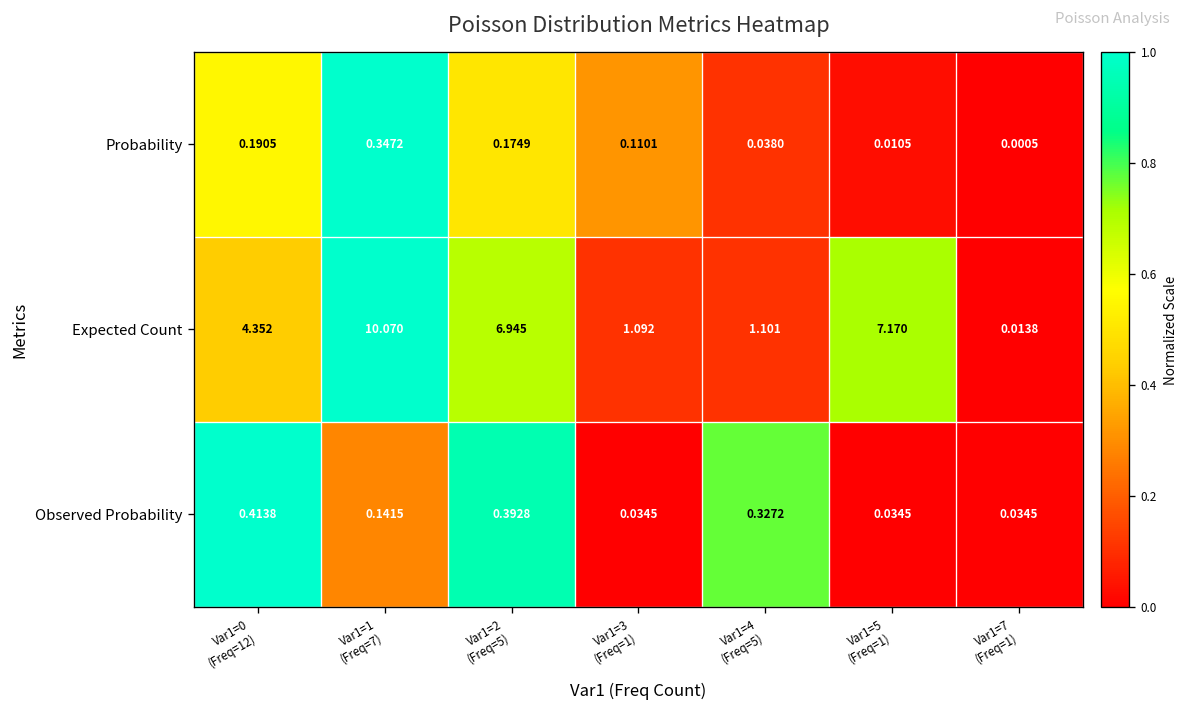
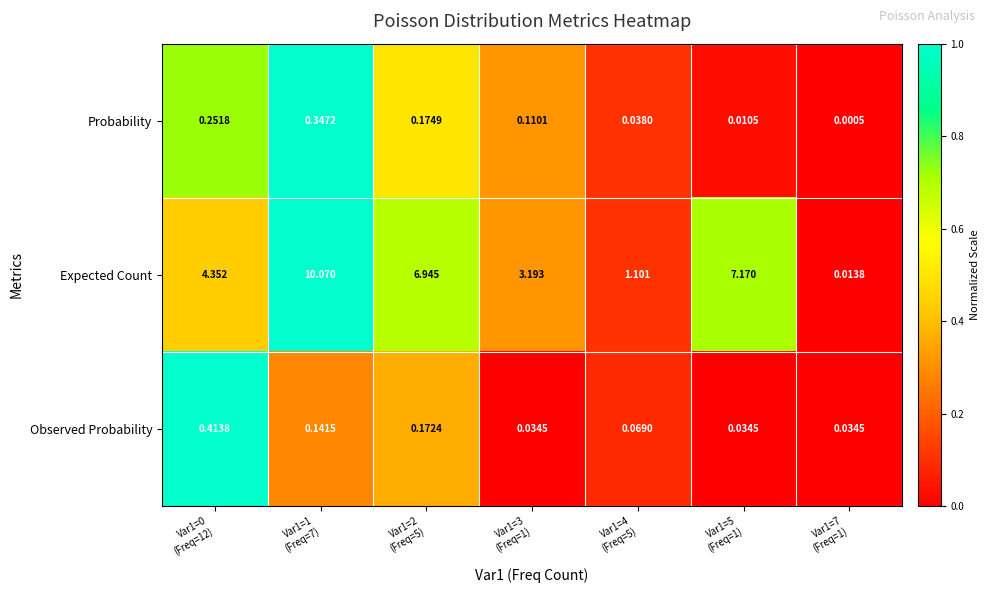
  {
    "Probability": {
-     "Var1=0 (Freq=12)": 0.1905,
+     "Var1=0 (Freq=12)": 0.2518,
      "Var1=1 (Freq=7)": 0.3472,
      "Var1=2 (Freq=5)": 0.1749,
      "Var1=3 (Freq=1)": 0.1101,
      "Var1=4 (Freq=5)": 0.0380,
      "Var1=5 (Freq=1)": 0.0105,
      "Var1=7 (Freq=1)": 0.0005
    },
    "Expected Count": {
      "Var1=0 (Freq=12)": 4.352,
      "Var1=1 (Freq=7)": 10.070,
      "Var1=2 (Freq=5)": 6.945,
-     "Var1=3 (Freq=1)": 1.092,
+     "Var1=3 (Freq=1)": 3.193,
      "Var1=4 (Freq=5)": 1.101,
      "Var1=5 (Freq=1)": 7.170,
      "Var1=7 (Freq=1)": 0.0138
    },
    "Observed Probability": {
      "Var1=0 (Freq=12)": 0.4138,
      "Var1=1 (Freq=7)": 0.1415,
-     "Var1=2 (Freq=5)": 0.3928,
+     "Var1=2 (Freq=5)": 0.1724,
      "Var1=3 (Freq=1)": 0.0345,
-     "Var1=4 (Freq=5)": 0.3272,
+     "Var1=4 (Freq=5)": 0.0690,
      "Var1=5 (Freq=1)": 0.0345,
      "Var1=7 (Freq=1)": 0.0345
    }
  }
